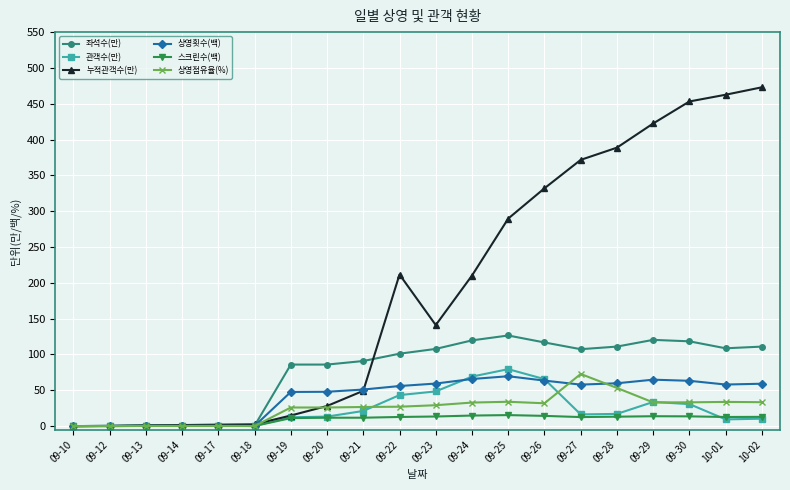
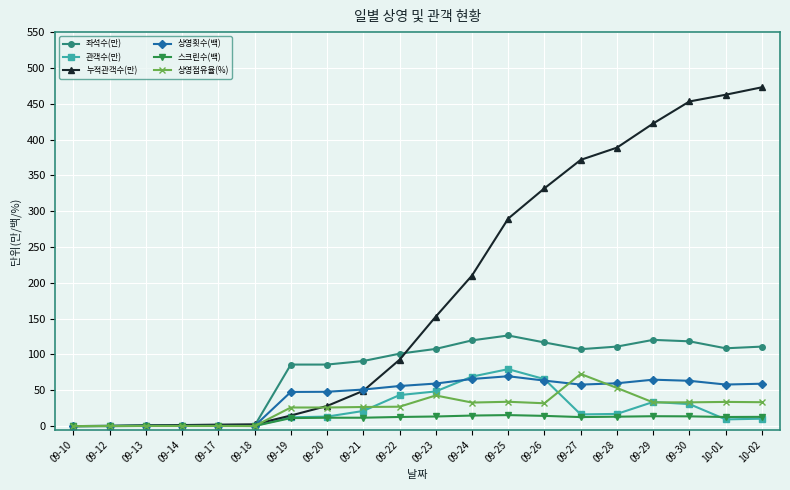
  {
    "관객수(만)": {
      "09-21": 20,
      "09-22": 40,
      "09-23": 50,
      "09-25": 80,
      "09-27": 20,
      "09-28": 20
    },
    "누적관객수(만)": {
-     "09-22": 210,
-     "09-23": 140,
+     "09-22": 90,
+     "09-23": 150,
      "09-24": 210,
      "09-25": 290,
      "09-26": 330,
      "09-27": 370,
      "09-28": 390,
      "09-29": 420,
      "09-30": 450,
      "10-01": 460,
      "10-02": 470
    },
    "상영점유율(%)": {
      "09-19": 30,
      "09-21": 30,
      "09-22": 30,
-     "09-23": 30,
+     "09-23": 40,
      "09-24": 30,
      "09-25": 30,
      "09-26": 30,
      "09-27": 70,
      "09-28": 50,
      "10-01": 30,
      "10-02": 30
    }
  }
